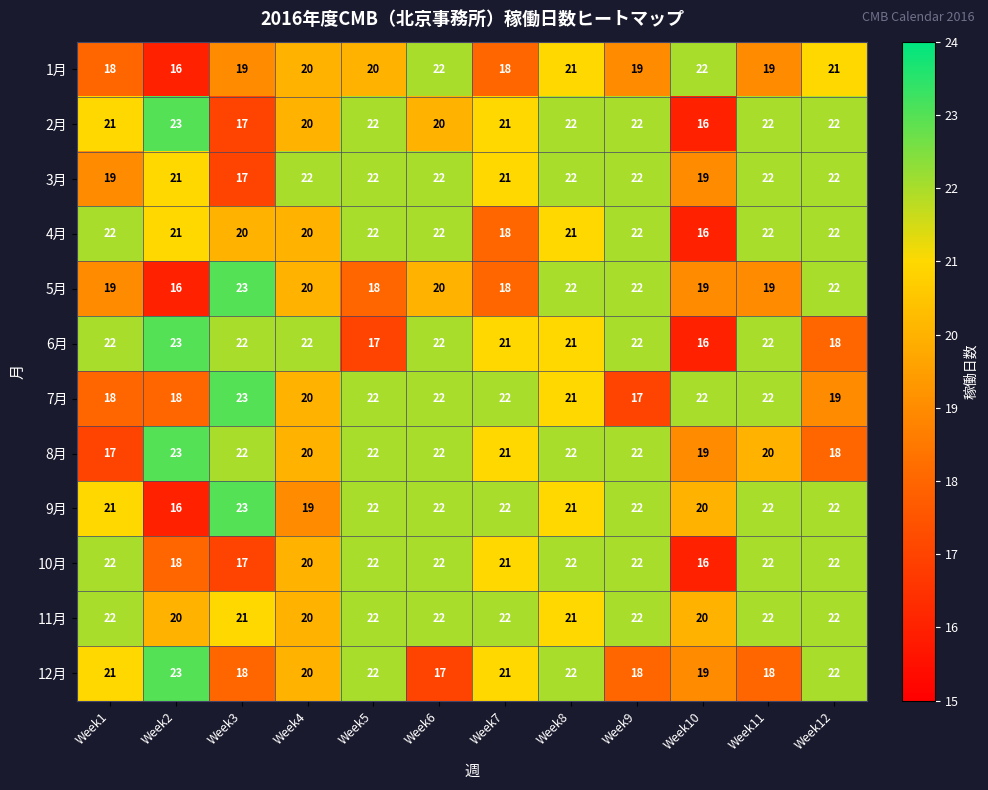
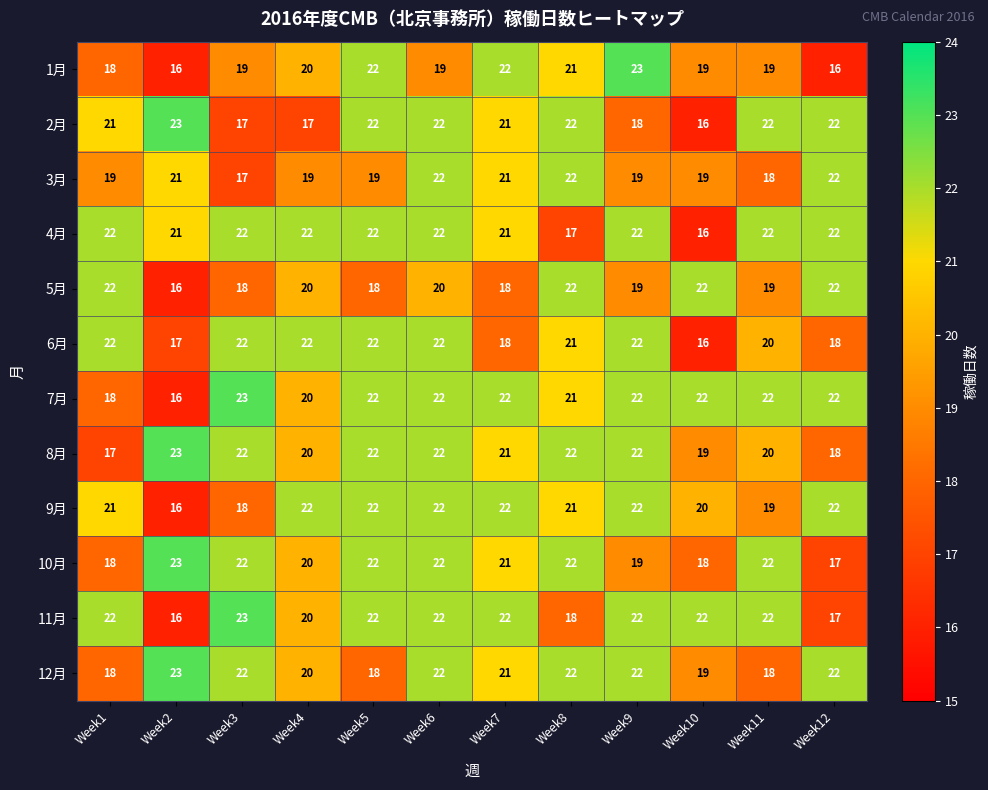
  {
    "1月": {
      "Week1": 18,
      "Week2": 16,
      "Week3": 19,
      "Week4": 20,
-     "Week5": 20,
-     "Week6": 22,
-     "Week7": 18,
+     "Week5": 22,
+     "Week6": 19,
+     "Week7": 22,
      "Week8": 21,
-     "Week9": 19,
-     "Week10": 22,
+     "Week9": 23,
+     "Week10": 19,
      "Week11": 19,
-     "Week12": 21
+     "Week12": 16
    },
    "2月": {
      "Week1": 21,
      "Week2": 23,
      "Week3": 17,
-     "Week4": 20,
+     "Week4": 17,
      "Week5": 22,
-     "Week6": 20,
+     "Week6": 22,
      "Week7": 21,
      "Week8": 22,
-     "Week9": 22,
+     "Week9": 18,
      "Week10": 16,
      "Week11": 22,
      "Week12": 22
    },
    "3月": {
      "Week1": 19,
      "Week2": 21,
      "Week3": 17,
-     "Week4": 22,
-     "Week5": 22,
+     "Week4": 19,
+     "Week5": 19,
      "Week6": 22,
      "Week7": 21,
      "Week8": 22,
-     "Week9": 22,
+     "Week9": 19,
      "Week10": 19,
-     "Week11": 22,
+     "Week11": 18,
      "Week12": 22
    },
    "4月": {
      "Week1": 22,
      "Week2": 21,
-     "Week3": 20,
-     "Week4": 20,
+     "Week3": 22,
+     "Week4": 22,
      "Week5": 22,
      "Week6": 22,
-     "Week7": 18,
-     "Week8": 21,
+     "Week7": 21,
+     "Week8": 17,
      "Week9": 22,
      "Week10": 16,
      "Week11": 22,
      "Week12": 22
    },
    "5月": {
-     "Week1": 19,
+     "Week1": 22,
      "Week2": 16,
-     "Week3": 23,
+     "Week3": 18,
      "Week4": 20,
      "Week5": 18,
      "Week6": 20,
      "Week7": 18,
      "Week8": 22,
-     "Week9": 22,
-     "Week10": 19,
+     "Week9": 19,
+     "Week10": 22,
      "Week11": 19,
      "Week12": 22
    },
    "6月": {
      "Week1": 22,
-     "Week2": 23,
+     "Week2": 17,
      "Week3": 22,
      "Week4": 22,
-     "Week5": 17,
+     "Week5": 22,
      "Week6": 22,
-     "Week7": 21,
+     "Week7": 18,
      "Week8": 21,
      "Week9": 22,
      "Week10": 16,
-     "Week11": 22,
+     "Week11": 20,
      "Week12": 18
    },
    "7月": {
      "Week1": 18,
-     "Week2": 18,
+     "Week2": 16,
      "Week3": 23,
      "Week4": 20,
      "Week5": 22,
      "Week6": 22,
      "Week7": 22,
      "Week8": 21,
-     "Week9": 17,
+     "Week9": 22,
      "Week10": 22,
      "Week11": 22,
-     "Week12": 19
+     "Week12": 22
    },
    "8月": {
      "Week1": 17,
      "Week2": 23,
      "Week3": 22,
      "Week4": 20,
      "Week5": 22,
      "Week6": 22,
      "Week7": 21,
      "Week8": 22,
      "Week9": 22,
      "Week10": 19,
      "Week11": 20,
      "Week12": 18
    },
    "9月": {
      "Week1": 21,
      "Week2": 16,
-     "Week3": 23,
-     "Week4": 19,
+     "Week3": 18,
+     "Week4": 22,
      "Week5": 22,
      "Week6": 22,
      "Week7": 22,
      "Week8": 21,
      "Week9": 22,
      "Week10": 20,
-     "Week11": 22,
+     "Week11": 19,
      "Week12": 22
    },
    "10月": {
-     "Week1": 22,
-     "Week2": 18,
-     "Week3": 17,
+     "Week1": 18,
+     "Week2": 23,
+     "Week3": 22,
      "Week4": 20,
      "Week5": 22,
      "Week6": 22,
      "Week7": 21,
      "Week8": 22,
-     "Week9": 22,
-     "Week10": 16,
+     "Week9": 19,
+     "Week10": 18,
      "Week11": 22,
-     "Week12": 22
+     "Week12": 17
    },
    "11月": {
      "Week1": 22,
-     "Week2": 20,
-     "Week3": 21,
+     "Week2": 16,
+     "Week3": 23,
      "Week4": 20,
      "Week5": 22,
      "Week6": 22,
      "Week7": 22,
-     "Week8": 21,
+     "Week8": 18,
      "Week9": 22,
-     "Week10": 20,
+     "Week10": 22,
      "Week11": 22,
-     "Week12": 22
+     "Week12": 17
    },
    "12月": {
-     "Week1": 21,
+     "Week1": 18,
      "Week2": 23,
-     "Week3": 18,
+     "Week3": 22,
      "Week4": 20,
-     "Week5": 22,
-     "Week6": 17,
+     "Week5": 18,
+     "Week6": 22,
      "Week7": 21,
      "Week8": 22,
-     "Week9": 18,
+     "Week9": 22,
      "Week10": 19,
      "Week11": 18,
      "Week12": 22
    }
  }
